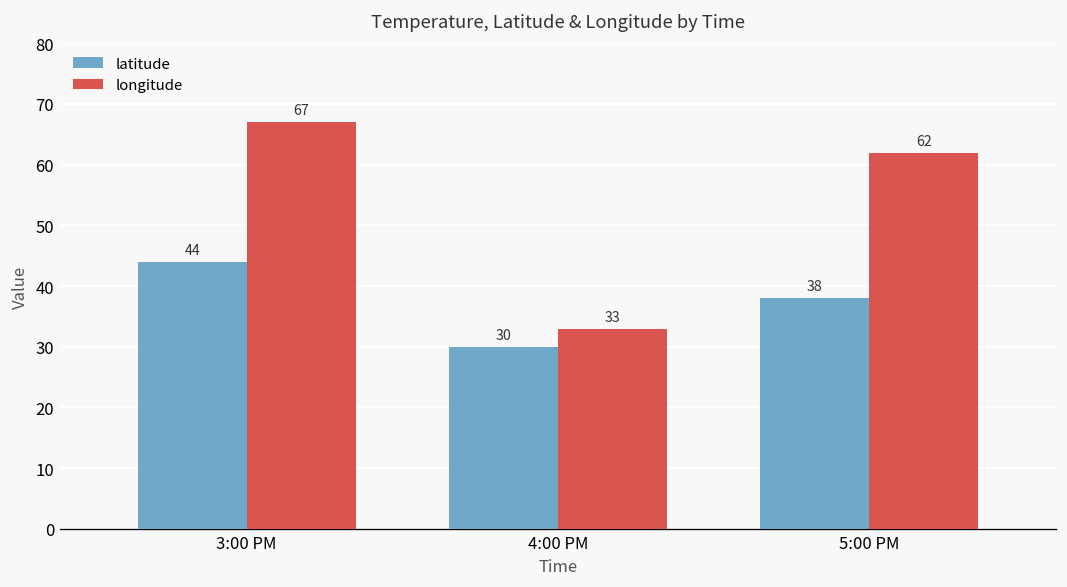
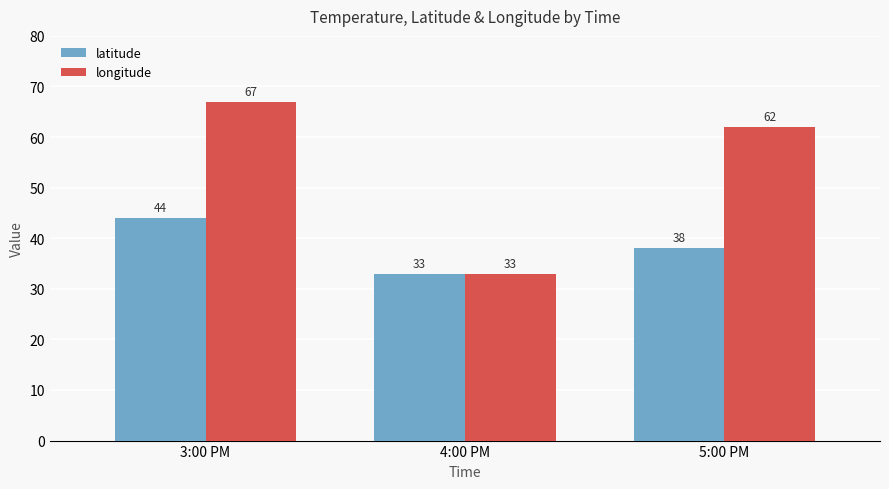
  {
    "latitude": {
      "3:00 PM": 44,
-     "4:00 PM": 30,
+     "4:00 PM": 33,
      "5:00 PM": 38
    },
    "longitude": {
      "3:00 PM": 67,
      "4:00 PM": 33,
      "5:00 PM": 62
    }
  }
